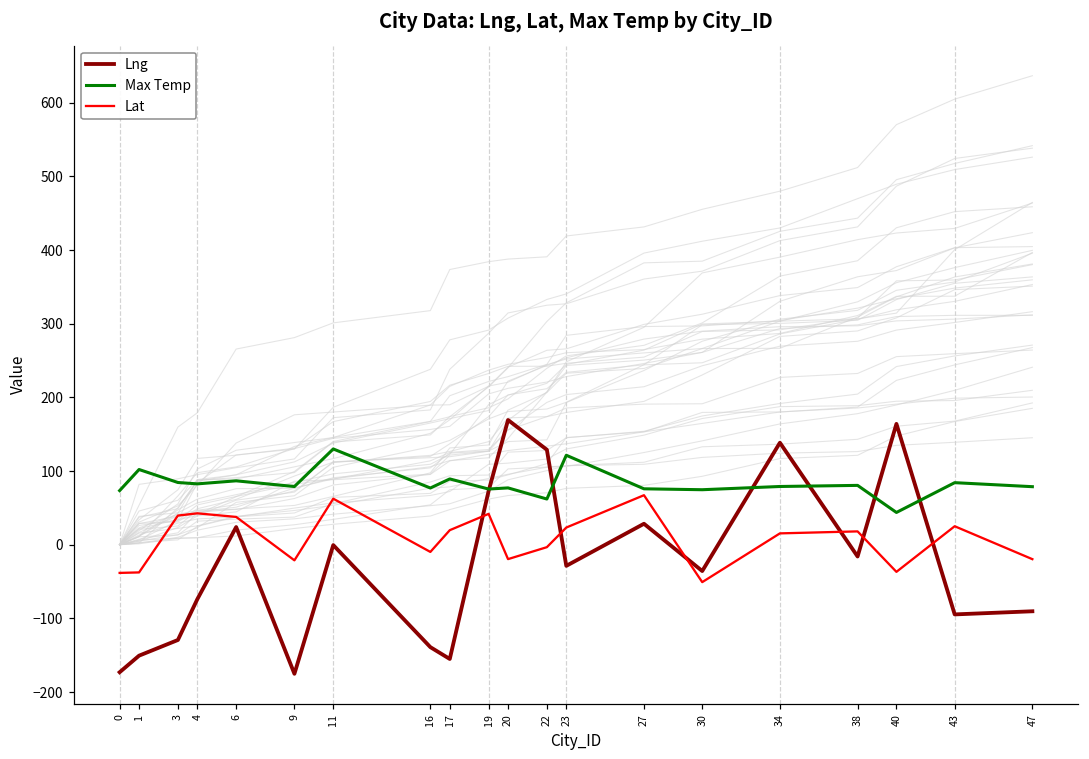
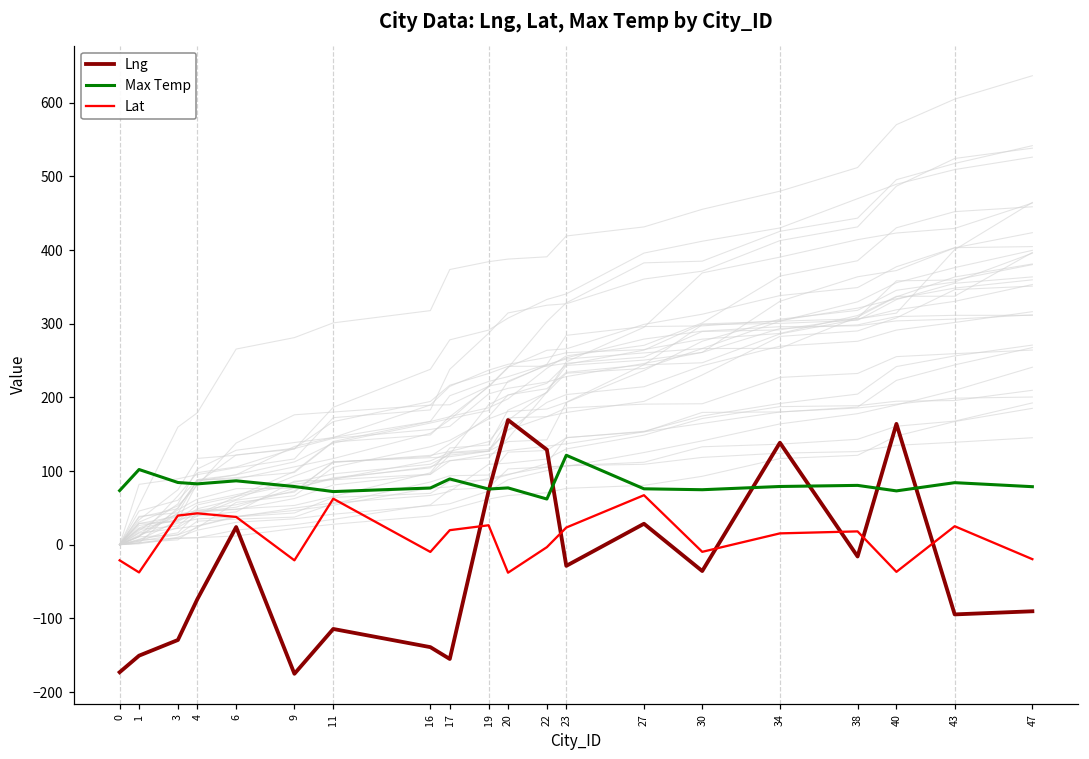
  {
    "Lng": {
      "0": -170,
      "1": -150,
      "3": -130,
      "4": -70,
      "6": 20,
      "9": -180,
-     "11": 0,
+     "11": -110,
      "16": -140,
      "17": -160,
      "23": -30,
      "27": 30,
      "30": -40,
      "38": -20,
      "43": -90,
      "47": -90
    },
    "Max Temp": {
      "0": 70,
      "1": 100,
      "3": 80,
-     "11": 130,
+     "11": 70,
      "20": 80,
      "22": 60,
      "23": 120,
      "27": 80,
      "30": 70,
      "34": 80,
      "38": 80,
-     "40": 40,
+     "40": 70,
      "43": 80,
      "47": 80
    },
    "Lat": {
-     "0": -40,
+     "0": -20,
      "1": -40,
      "9": -20,
      "16": -10,
      "17": 20,
-     "19": 40,
-     "20": -20,
+     "19": 30,
+     "20": -40,
      "22": 0,
      "23": 20,
      "27": 70,
-     "30": -50,
+     "30": -10,
      "34": 20,
      "38": 20,
      "40": -40,
      "43": 30,
      "47": -20
    }
  }
